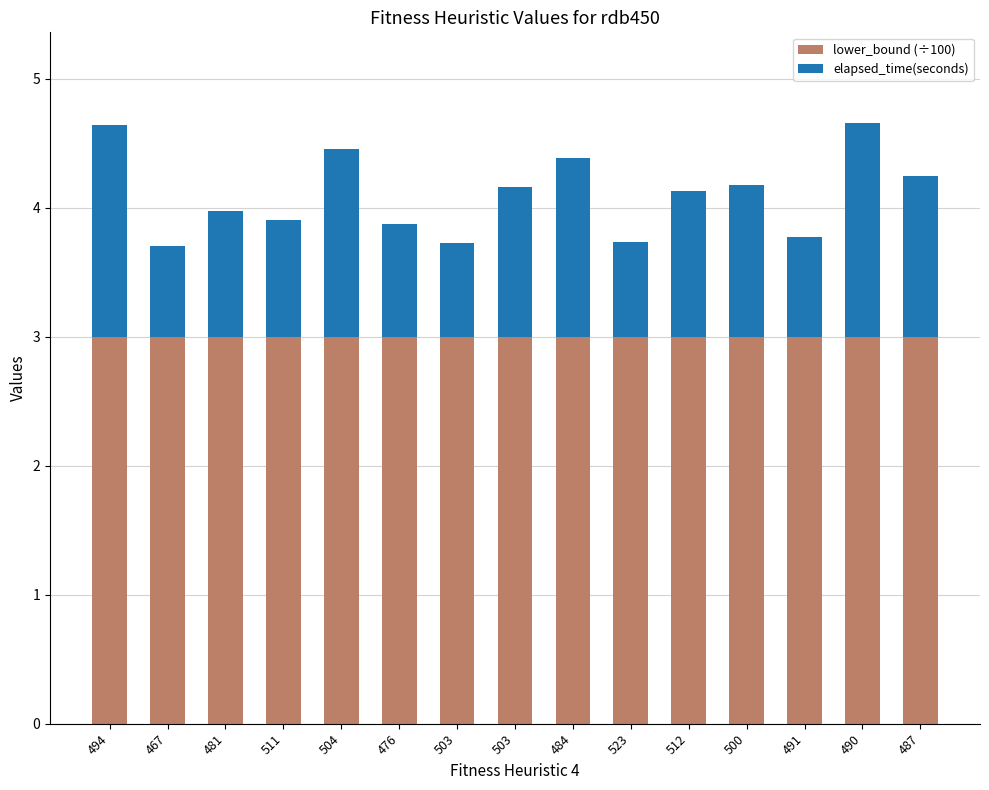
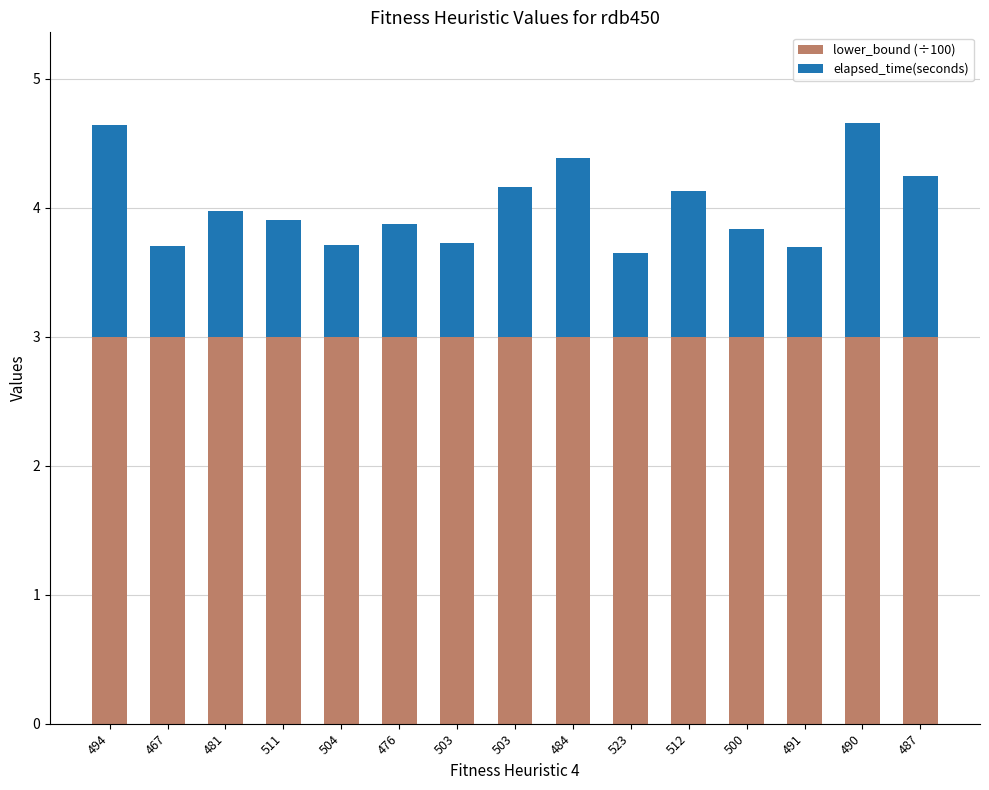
  {
    "lower_bound (÷100)": {
      "494": 3.00,
      "467": 3.00,
      "481": 3.00,
      "511": 3.00,
      "504": 3.00,
      "476": 3.00,
      "484": 3.00,
      "523": 3.00,
      "512": 3.00,
      "500": 3.00,
      "491": 3.00,
      "490": 3.00,
      "487": 3.00
    },
    "elapsed_time(seconds)": {
      "494": 1.64,
      "467": 0.70,
      "481": 0.97,
      "511": 0.91,
-     "504": 1.45,
+     "504": 0.71,
      "476": 0.88,
      "484": 1.39,
-     "523": 0.73,
+     "523": 0.64,
      "512": 1.12,
-     "500": 1.17,
-     "491": 0.77,
+     "500": 0.84,
+     "491": 0.70,
      "490": 1.66,
      "487": 1.25
    }
  }
